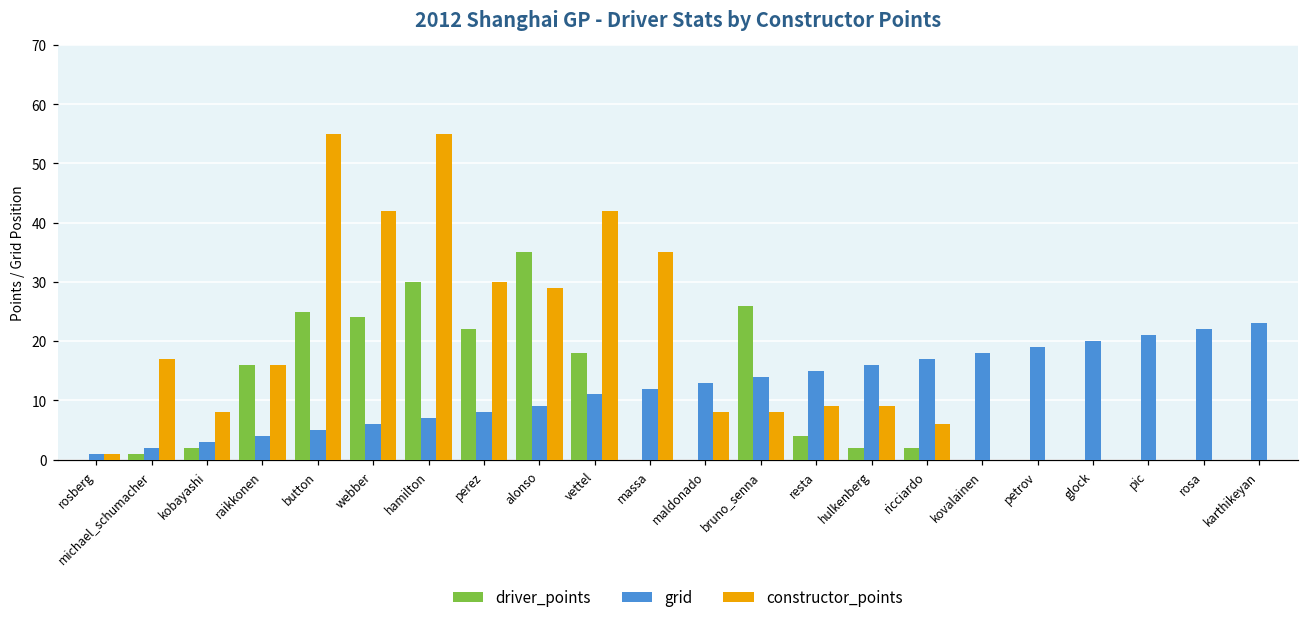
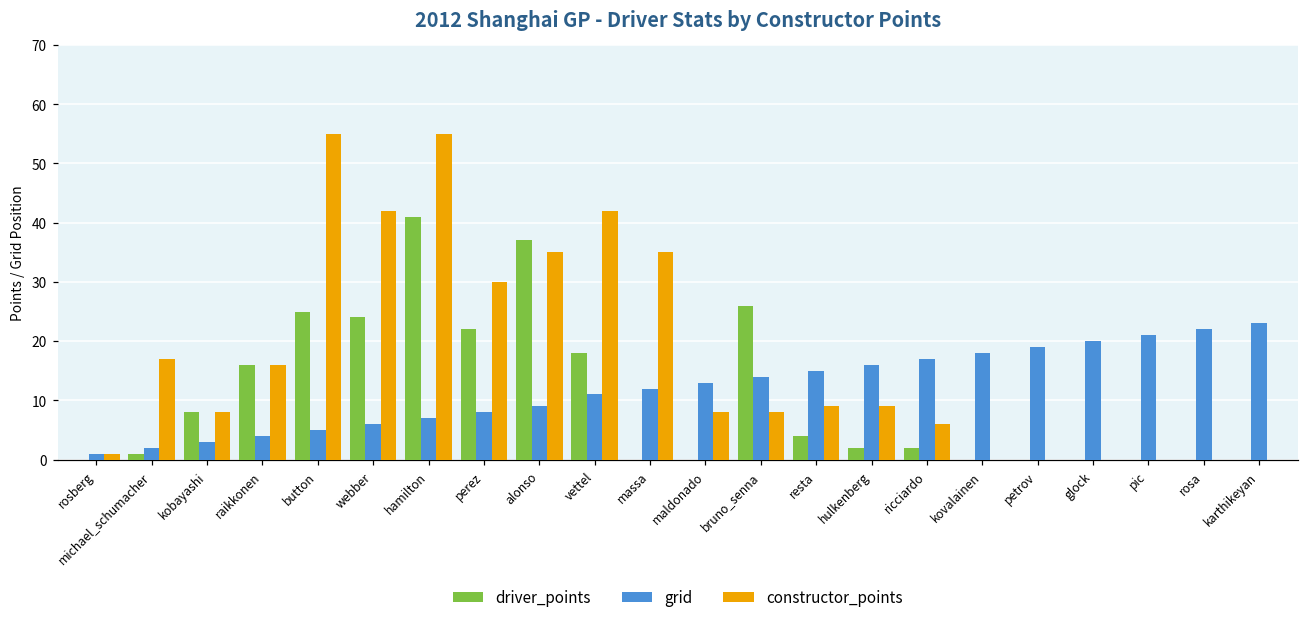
  {
    "driver_points": {
      "rosberg": 0,
      "michael_schumacher": 1,
-     "kobayashi": 2,
+     "kobayashi": 8,
      "raikkonen": 16,
      "button": 25,
      "webber": 24,
-     "hamilton": 30,
+     "hamilton": 41,
      "perez": 22,
-     "alonso": 35,
+     "alonso": 37,
      "vettel": 18,
      "massa": 0,
      "maldonado": 0,
      "bruno_senna": 26,
      "resta": 4,
      "hulkenberg": 2,
      "ricciardo": 2,
      "kovalainen": 0,
      "petrov": 0,
      "glock": 0,
      "pic": 0,
      "rosa": 0,
      "karthikeyan": 0
    },
    "grid": {
      "rosberg": 1,
      "michael_schumacher": 2,
      "kobayashi": 3,
      "raikkonen": 4,
      "button": 5,
      "webber": 6,
      "hamilton": 7,
      "perez": 8,
      "alonso": 9,
      "vettel": 11,
      "massa": 12,
      "maldonado": 13,
      "bruno_senna": 14,
      "resta": 15,
      "hulkenberg": 16,
      "ricciardo": 17,
      "kovalainen": 18,
      "petrov": 19,
      "glock": 20,
      "pic": 21,
      "rosa": 22,
      "karthikeyan": 23
    },
    "constructor_points": {
      "rosberg": 1,
      "michael_schumacher": 17,
      "kobayashi": 8,
      "raikkonen": 16,
      "button": 55,
      "webber": 42,
      "hamilton": 55,
      "perez": 30,
-     "alonso": 29,
+     "alonso": 35,
      "vettel": 42,
      "massa": 35,
      "maldonado": 8,
      "bruno_senna": 8,
      "resta": 9,
      "hulkenberg": 9,
      "ricciardo": 6,
      "kovalainen": 0,
      "petrov": 0,
      "glock": 0,
      "pic": 0,
      "rosa": 0,
      "karthikeyan": 0
    }
  }
